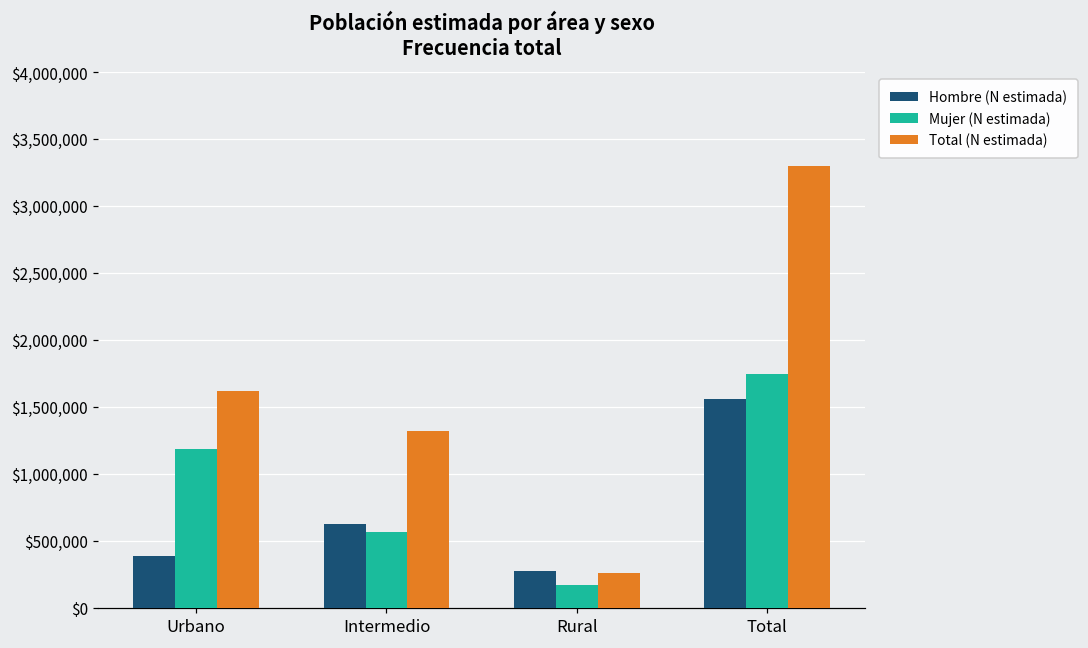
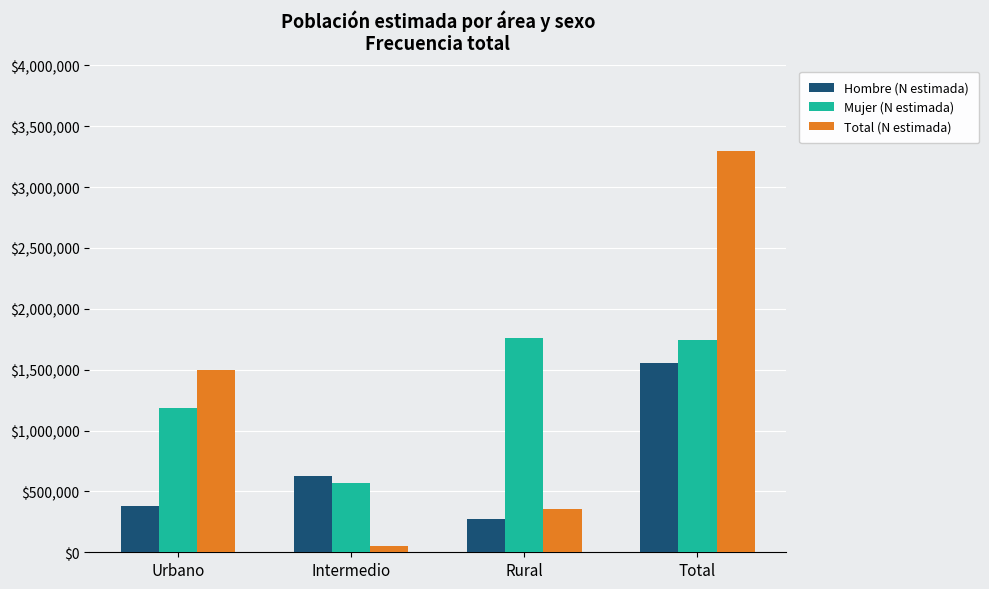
  {
    "Hombre (N estimada)": {
      "Urbano": "$380,000",
      "Intermedio": "$620,000",
      "Rural": "$270,000",
      "Total": "$1,560,000"
    },
    "Mujer (N estimada)": {
      "Urbano": "$1,180,000",
      "Intermedio": "$570,000",
-     "Rural": "$170,000",
+     "Rural": "$1,760,000",
      "Total": "$1,740,000"
    },
    "Total (N estimada)": {
-     "Urbano": "$1,620,000",
-     "Intermedio": "$1,320,000",
-     "Rural": "$260,000",
+     "Urbano": "$1,500,000",
+     "Intermedio": "$50,000",
+     "Rural": "$360,000",
      "Total": "$3,300,000"
    }
  }
